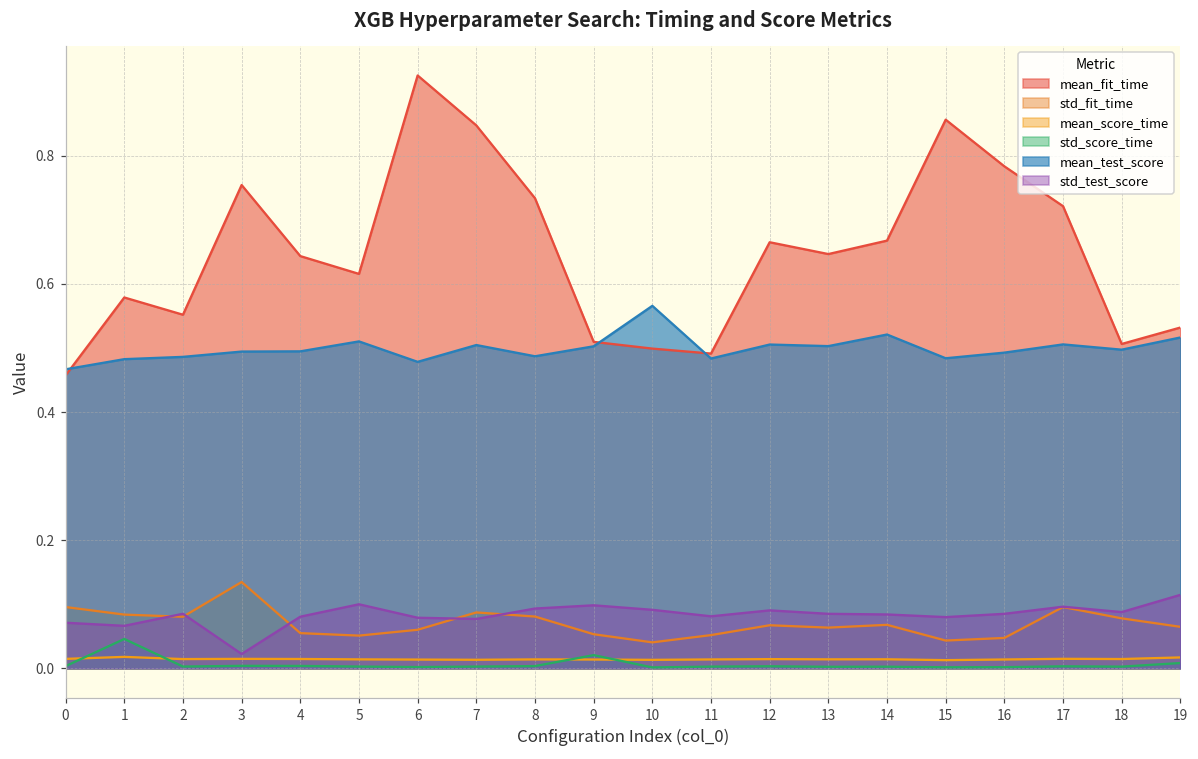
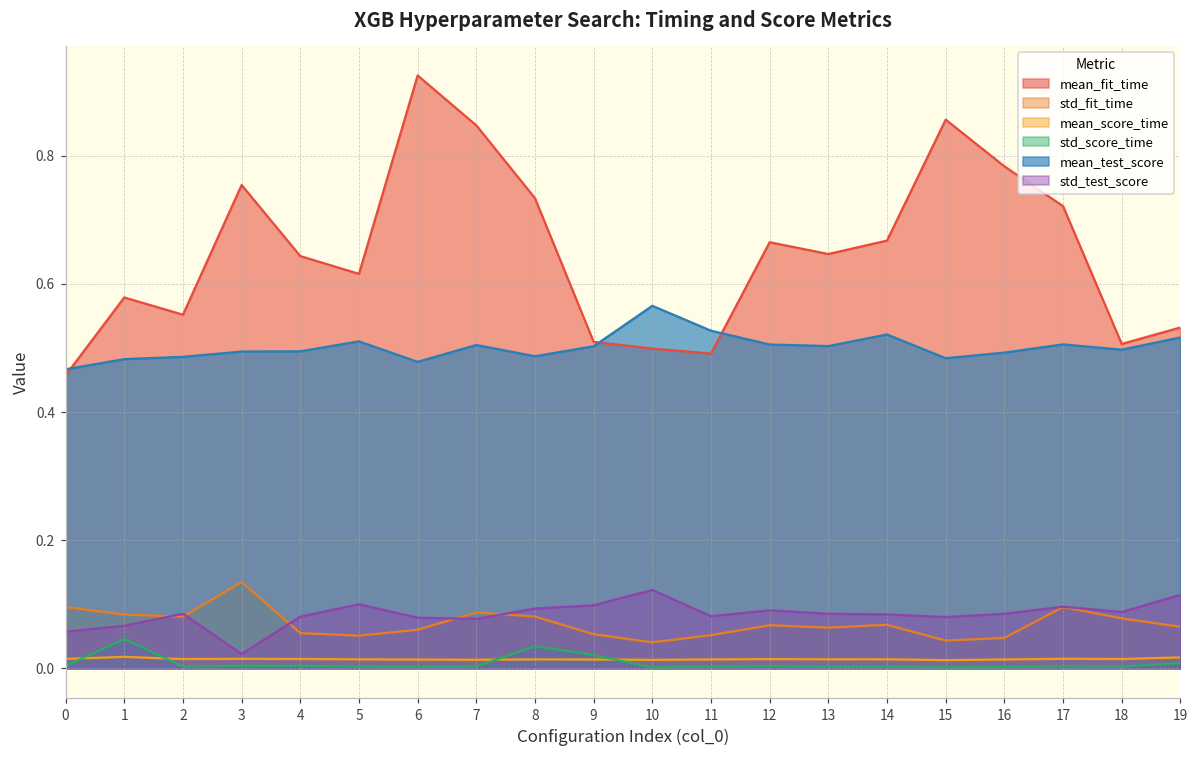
  {
    "std_score_time": {
      "0": 0.00,
      "1": 0.05,
      "2": 0.00,
      "3": 0.00,
      "4": 0.00,
      "5": 0.00,
      "6": 0.00,
      "7": 0.00,
-     "8": 0.00,
+     "8": 0.03,
      "9": 0.02,
      "10": 0.00,
      "11": 0.00,
      "12": 0.00,
      "13": 0.00,
      "14": 0.00,
      "15": 0.00,
      "16": 0.00,
      "17": 0.00,
      "18": 0.00,
      "19": 0.01
    },
    "mean_test_score": {
      "0": 0.47,
      "1": 0.48,
      "2": 0.49,
      "3": 0.49,
      "4": 0.49,
      "5": 0.51,
      "6": 0.48,
      "7": 0.50,
      "8": 0.49,
      "9": 0.50,
      "10": 0.57,
-     "11": 0.48,
+     "11": 0.53,
      "12": 0.51,
      "13": 0.50,
      "14": 0.52,
      "15": 0.48,
      "16": 0.49,
      "17": 0.51,
      "18": 0.50,
      "19": 0.52
    },
    "std_test_score": {
-     "0": 0.07,
+     "0": 0.06,
      "1": 0.07,
      "2": 0.09,
      "3": 0.02,
      "4": 0.08,
      "5": 0.10,
      "6": 0.08,
      "7": 0.08,
      "8": 0.09,
      "9": 0.10,
-     "10": 0.09,
+     "10": 0.12,
      "11": 0.08,
      "12": 0.09,
      "13": 0.09,
      "14": 0.08,
      "15": 0.08,
      "16": 0.09,
      "18": 0.09,
      "19": 0.11
    }
  }
